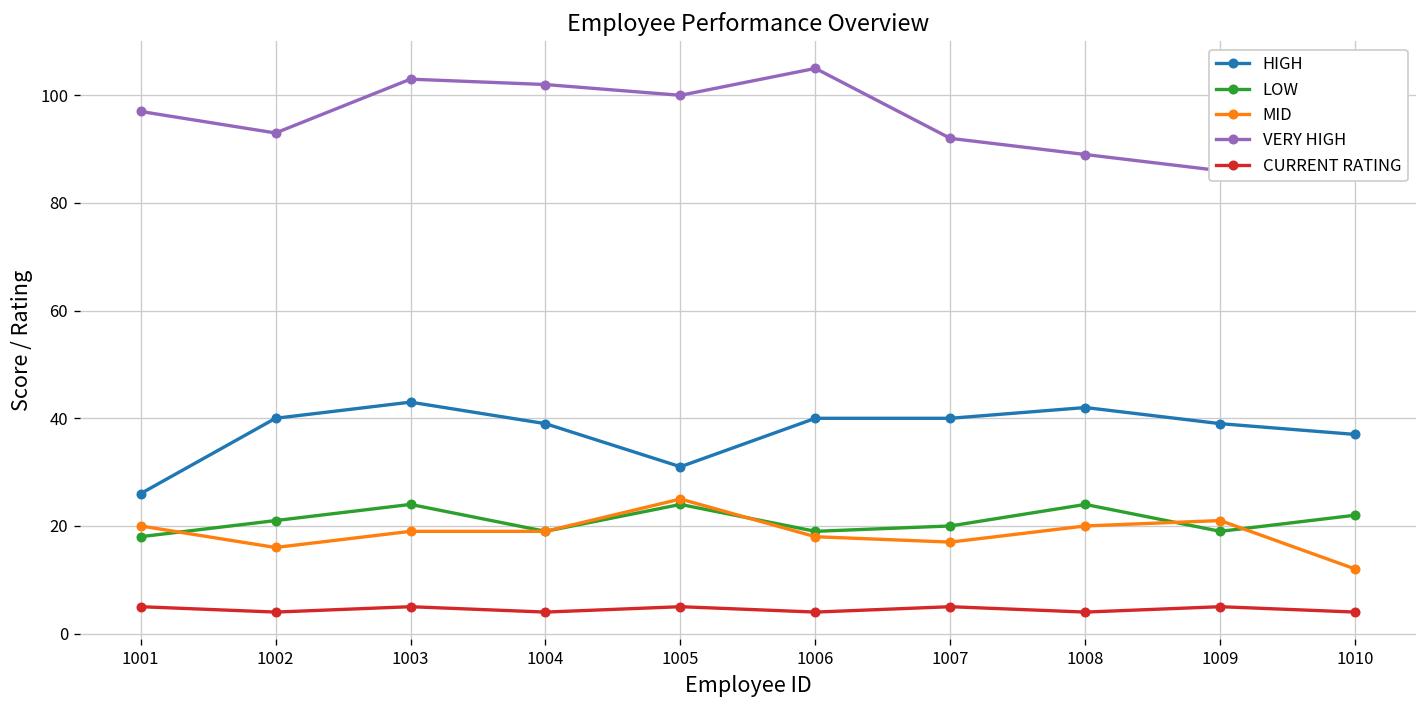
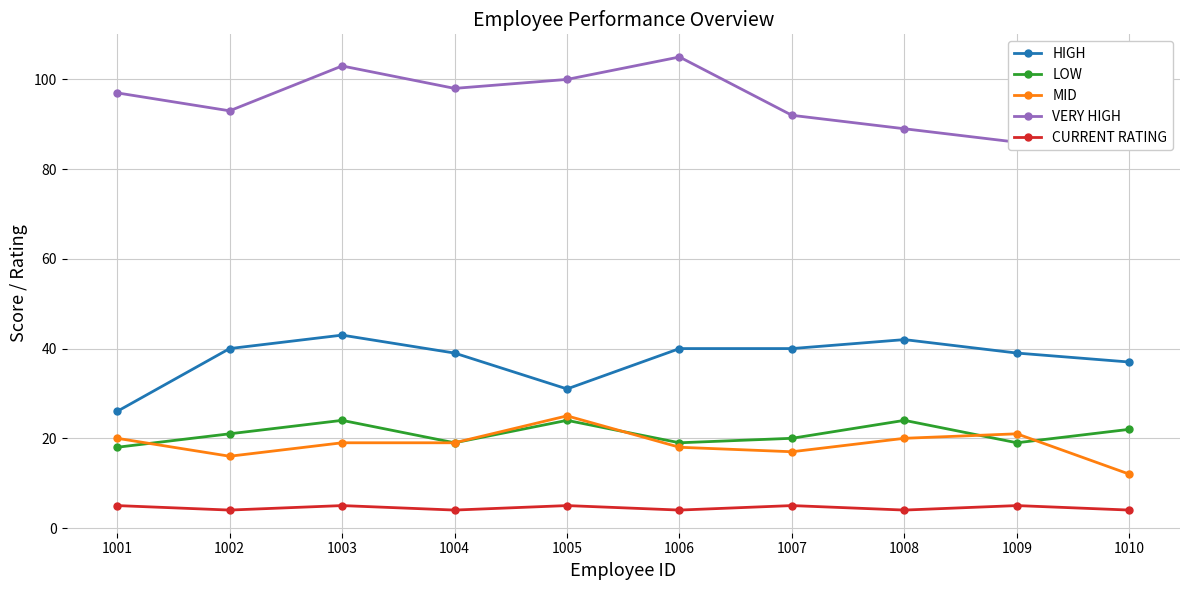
  {
    "HIGH": {
      "1001": 26,
      "1002": 40,
      "1003": 43,
      "1004": 39,
      "1005": 31,
      "1006": 40,
      "1007": 40,
      "1008": 42,
      "1009": 39,
      "1010": 37
    },
    "LOW": {
      "1001": 18,
      "1002": 21,
      "1003": 24,
      "1005": 24,
      "1006": 19,
      "1007": 20,
      "1008": 24,
      "1009": 19,
      "1010": 22
    },
    "MID": {
      "1001": 20,
      "1002": 16,
      "1003": 19,
      "1005": 25,
      "1006": 18,
      "1007": 17,
      "1008": 20,
      "1009": 21,
      "1010": 12
    },
    "VERY HIGH": {
      "1001": 97,
      "1002": 93,
      "1003": 103,
-     "1004": 102,
+     "1004": 98,
      "1005": 100,
      "1006": 105,
      "1007": 92,
      "1008": 89
    },
    "CURRENT RATING": {
      "1001": 5,
      "1002": 4,
      "1003": 5,
      "1004": 4,
      "1005": 5,
      "1006": 4,
      "1007": 5,
      "1008": 4,
      "1009": 5,
      "1010": 4
    }
  }
